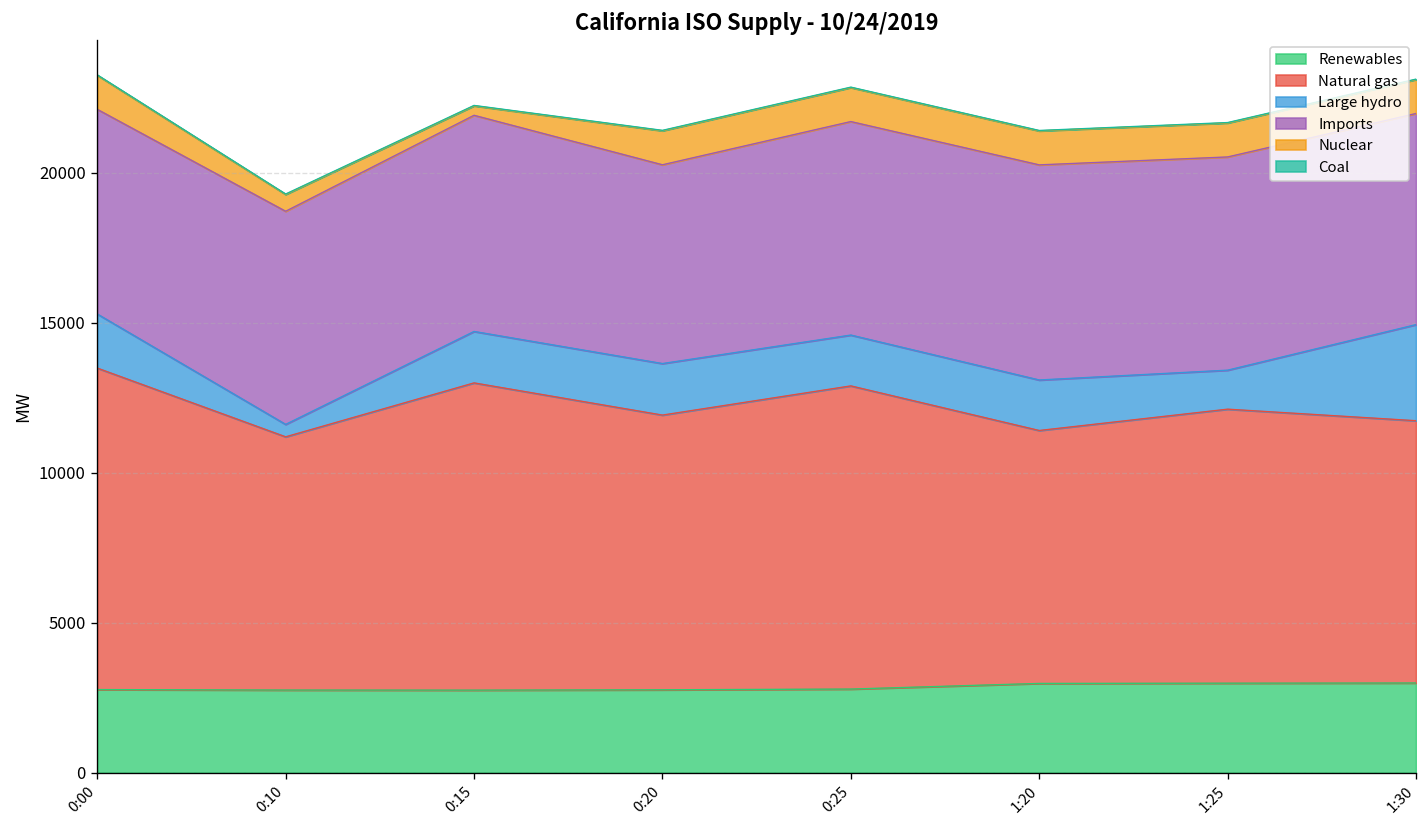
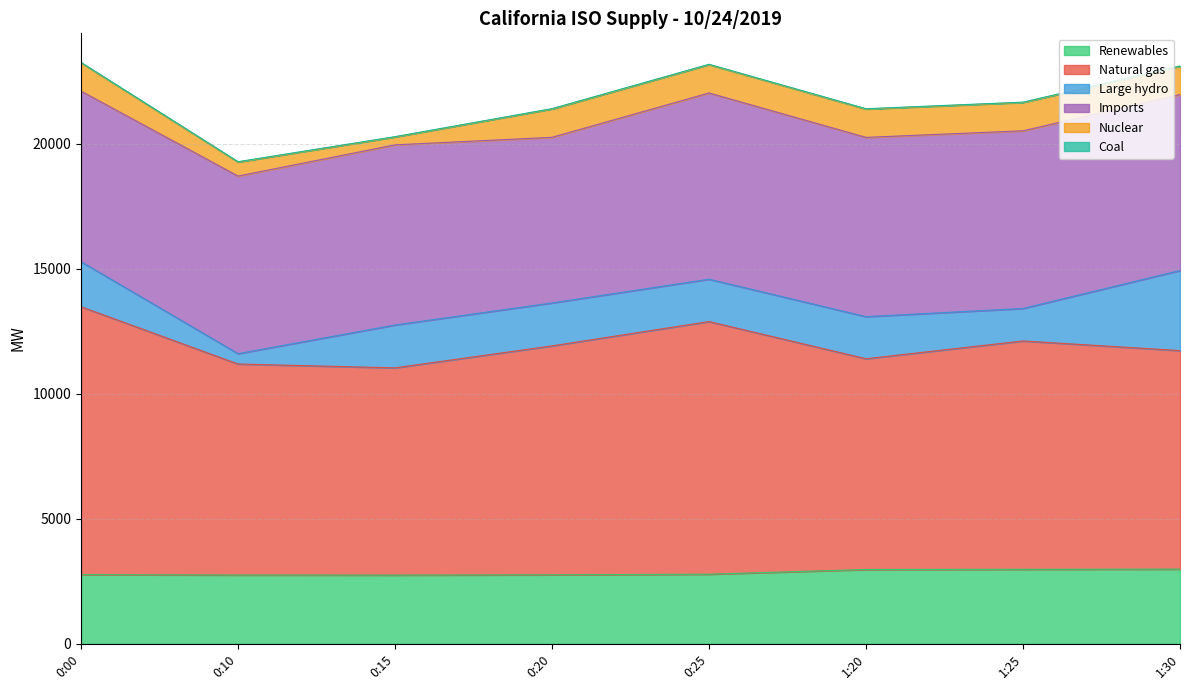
  {
    "Natural gas": {
      "0:00": 10700,
      "0:10": 8400,
-     "0:15": 10200,
+     "0:15": 8300,
      "0:20": 9200,
      "0:25": 10100,
      "1:20": 8400,
      "1:25": 9100,
      "1:30": 8700
    },
    "Large hydro": {
      "0:00": 1800,
      "0:10": 400,
      "0:15": 1700,
      "0:20": 1700,
      "0:25": 1700,
      "1:20": 1700,
      "1:25": 1300,
      "1:30": 3200
    },
    "Imports": {
      "0:00": 6800,
      "0:10": 7100,
      "0:15": 7200,
      "0:20": 6600,
-     "0:25": 7100,
+     "0:25": 7500,
      "1:20": 7200,
      "1:25": 7100,
      "1:30": 7000
    }
  }
